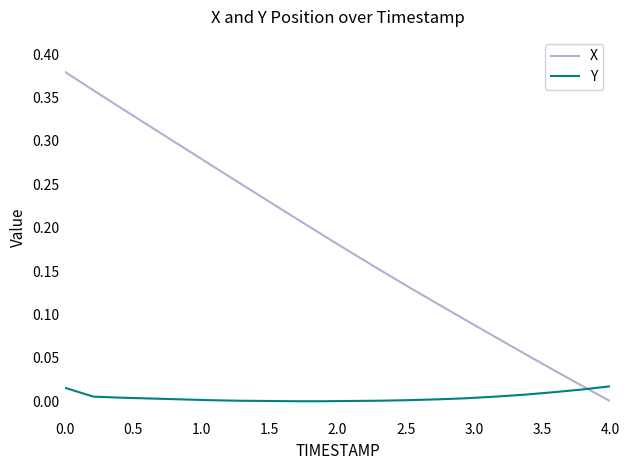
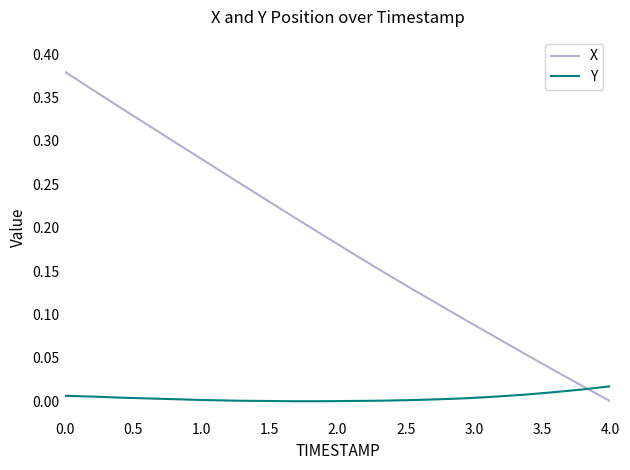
  {
    "X": {
      "0.0": 0.38,
      "4.0": 0.00
    },
    "Y": {
-     "0.0": 0.02,
+     "0.0": 0.01,
      "4.0": 0.02
    }
  }
